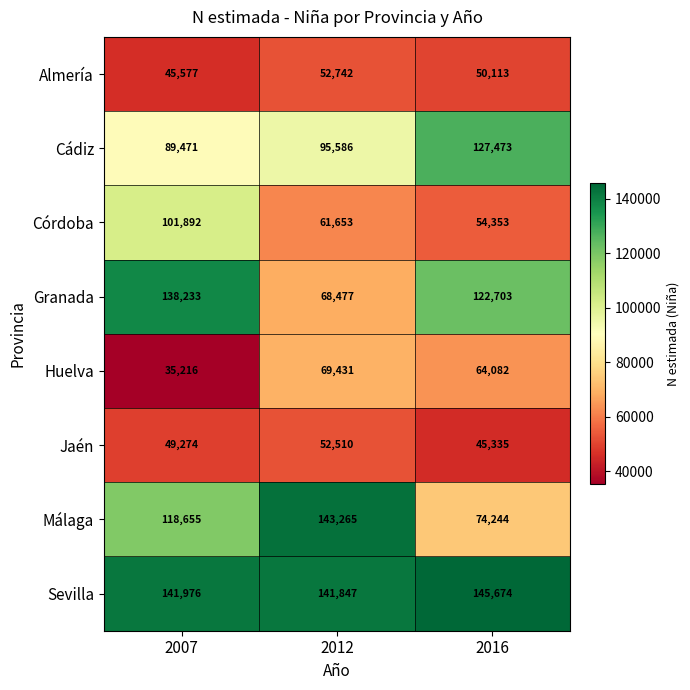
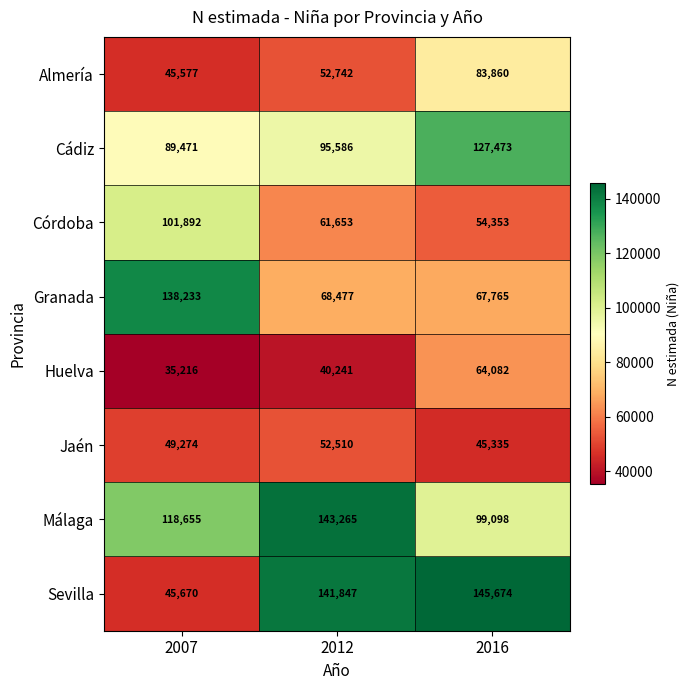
  {
    "Almería": {
      "2007": "45,577",
      "2012": "52,742",
-     "2016": "50,113"
+     "2016": "83,860"
    },
    "Cádiz": {
      "2007": "89,471",
      "2012": "95,586",
      "2016": "127,473"
    },
    "Córdoba": {
      "2007": "101,892",
      "2012": "61,653",
      "2016": "54,353"
    },
    "Granada": {
      "2007": "138,233",
      "2012": "68,477",
-     "2016": "122,703"
+     "2016": "67,765"
    },
    "Huelva": {
      "2007": "35,216",
-     "2012": "69,431",
+     "2012": "40,241",
      "2016": "64,082"
    },
    "Jaén": {
      "2007": "49,274",
      "2012": "52,510",
      "2016": "45,335"
    },
    "Málaga": {
      "2007": "118,655",
      "2012": "143,265",
-     "2016": "74,244"
+     "2016": "99,098"
    },
    "Sevilla": {
-     "2007": "141,976",
+     "2007": "45,670",
      "2012": "141,847",
      "2016": "145,674"
    }
  }
